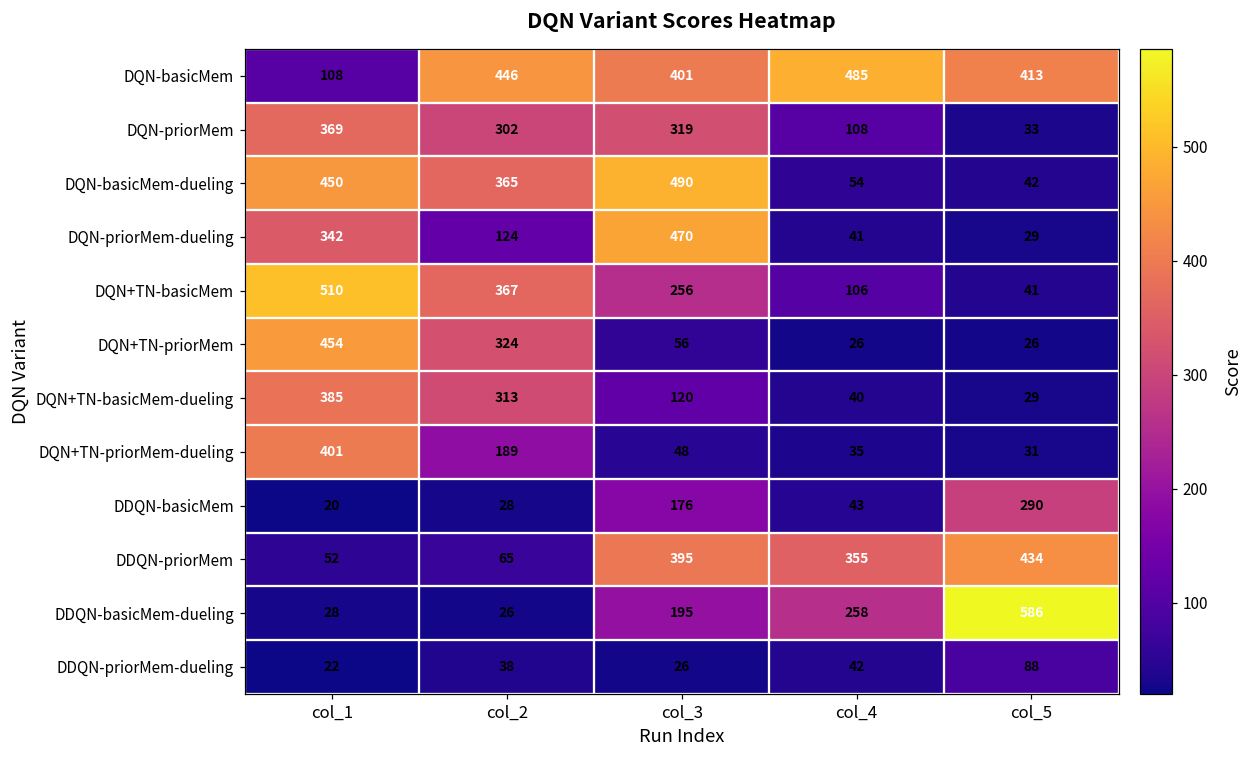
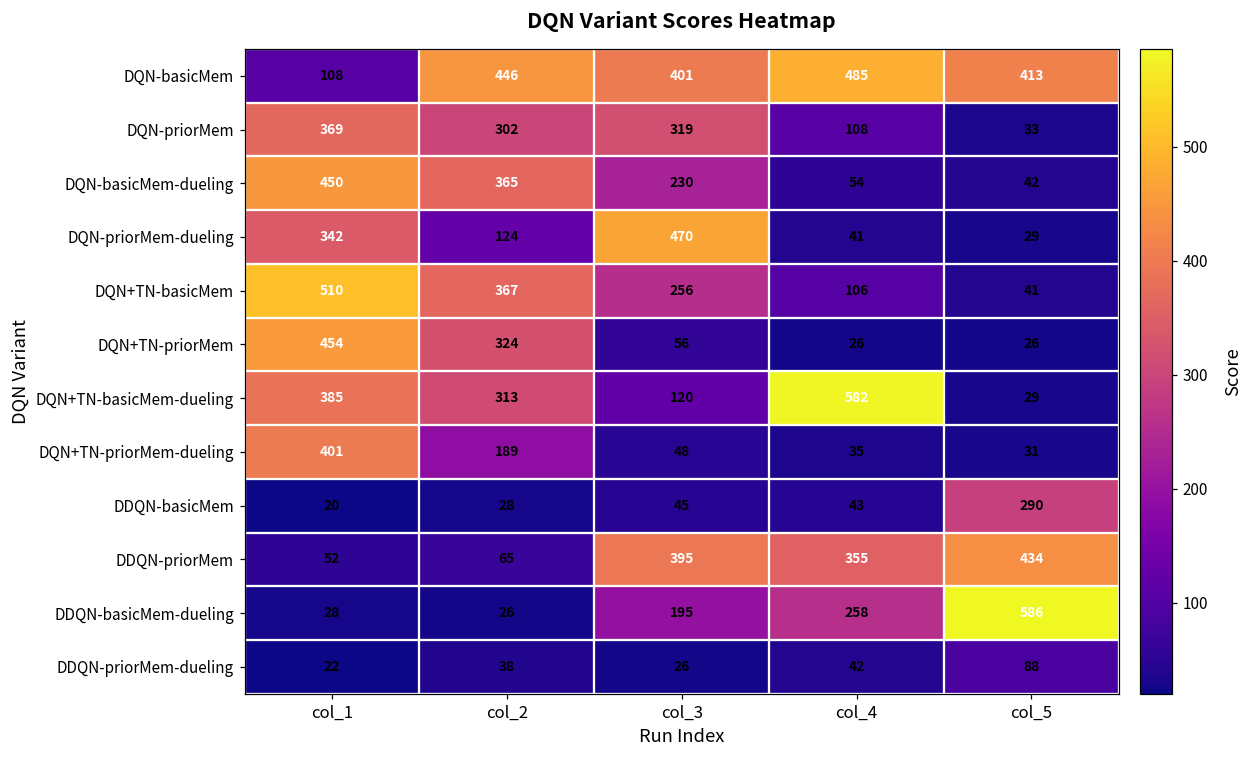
  {
    "DQN-basicMem": {
      "col_1": 108,
      "col_2": 446,
      "col_3": 401,
      "col_4": 485,
      "col_5": 413
    },
    "DQN-priorMem": {
      "col_1": 369,
      "col_2": 302,
      "col_3": 319,
      "col_4": 108,
      "col_5": 33
    },
    "DQN-basicMem-dueling": {
      "col_1": 450,
      "col_2": 365,
-     "col_3": 490,
+     "col_3": 230,
      "col_4": 54,
      "col_5": 42
    },
    "DQN-priorMem-dueling": {
      "col_1": 342,
      "col_2": 124,
      "col_3": 470,
      "col_4": 41,
      "col_5": 29
    },
    "DQN+TN-basicMem": {
      "col_1": 510,
      "col_2": 367,
      "col_3": 256,
      "col_4": 106,
      "col_5": 41
    },
    "DQN+TN-priorMem": {
      "col_1": 454,
      "col_2": 324,
      "col_3": 56,
      "col_4": 26,
      "col_5": 26
    },
    "DQN+TN-basicMem-dueling": {
      "col_1": 385,
      "col_2": 313,
      "col_3": 120,
-     "col_4": 40,
+     "col_4": 582,
      "col_5": 29
    },
    "DQN+TN-priorMem-dueling": {
      "col_1": 401,
      "col_2": 189,
      "col_3": 48,
      "col_4": 35,
      "col_5": 31
    },
    "DDQN-basicMem": {
      "col_1": 20,
      "col_2": 28,
-     "col_3": 176,
+     "col_3": 45,
      "col_4": 43,
      "col_5": 290
    },
    "DDQN-priorMem": {
      "col_1": 52,
      "col_2": 65,
      "col_3": 395,
      "col_4": 355,
      "col_5": 434
    },
    "DDQN-basicMem-dueling": {
      "col_1": 28,
      "col_2": 26,
      "col_3": 195,
      "col_4": 258,
      "col_5": 586
    },
    "DDQN-priorMem-dueling": {
      "col_1": 22,
      "col_2": 38,
      "col_3": 26,
      "col_4": 42,
      "col_5": 88
    }
  }
